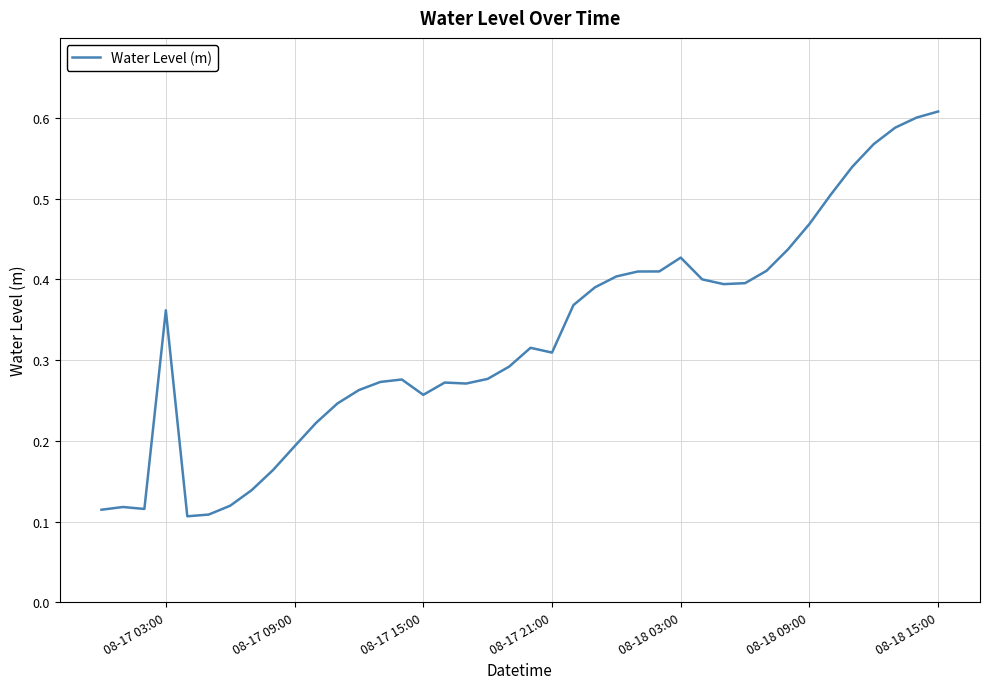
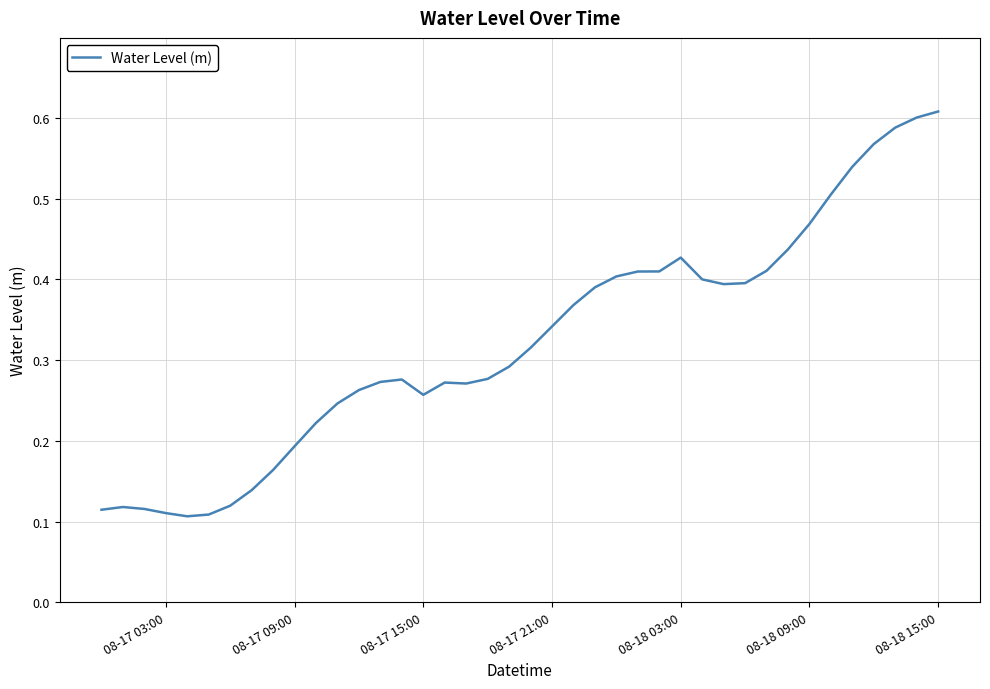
  {
-   "08-17 03:00": 0.36,
+   "08-17 03:00": 0.11,
    "08-17 09:00": 0.19,
    "08-17 15:00": 0.26,
-   "08-17 21:00": 0.31,
+   "08-17 21:00": 0.34,
    "08-18 03:00": 0.43,
    "08-18 09:00": 0.47,
    "08-18 15:00": 0.61
  }
